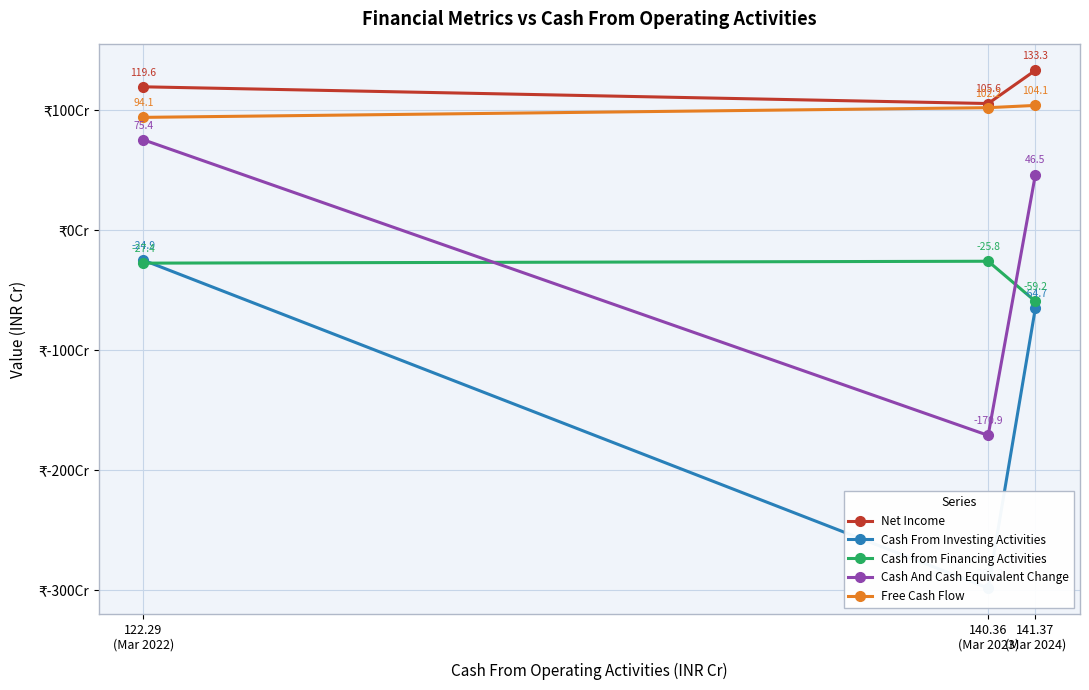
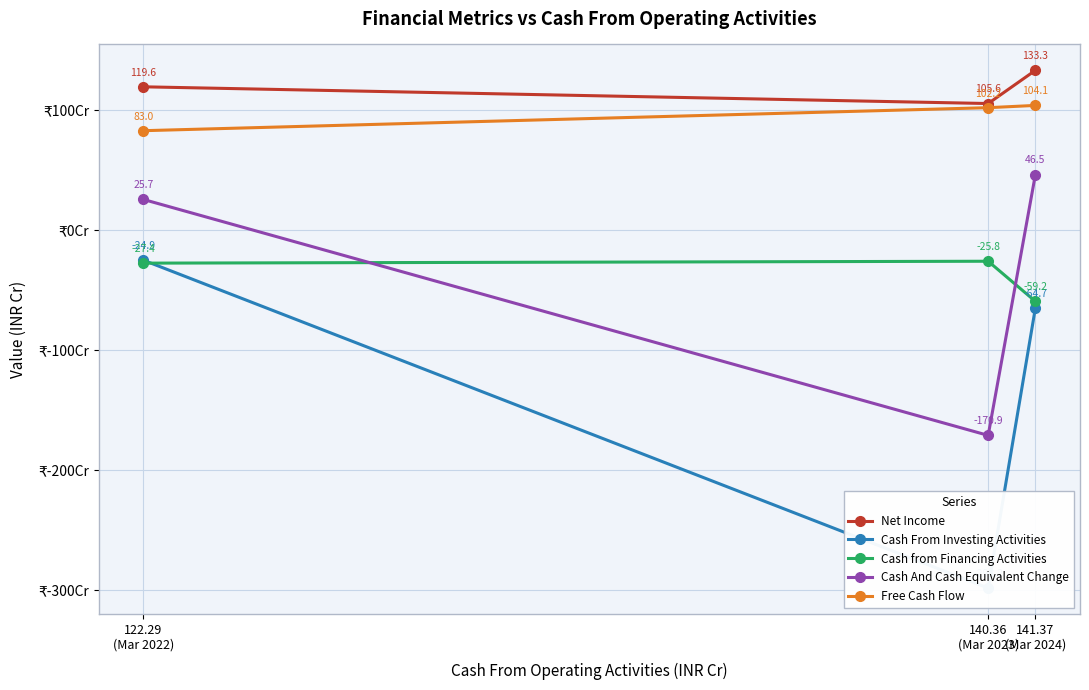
  {
    "Net Income": {
      "122.29 (Mar 2022)": 119.6
    },
    "Cash And Cash Equivalent Change": {
-     "122.29 (Mar 2022)": 75.4
+     "122.29 (Mar 2022)": 25.7
    },
    "Free Cash Flow": {
-     "122.29 (Mar 2022)": 94.1
+     "122.29 (Mar 2022)": 83.0
    }
  }
